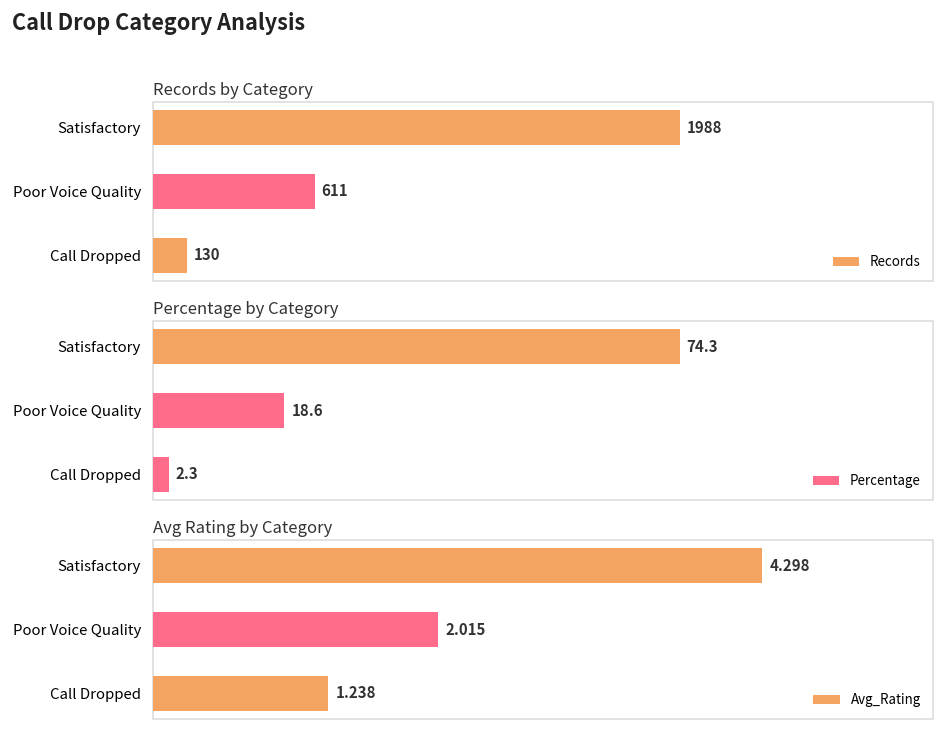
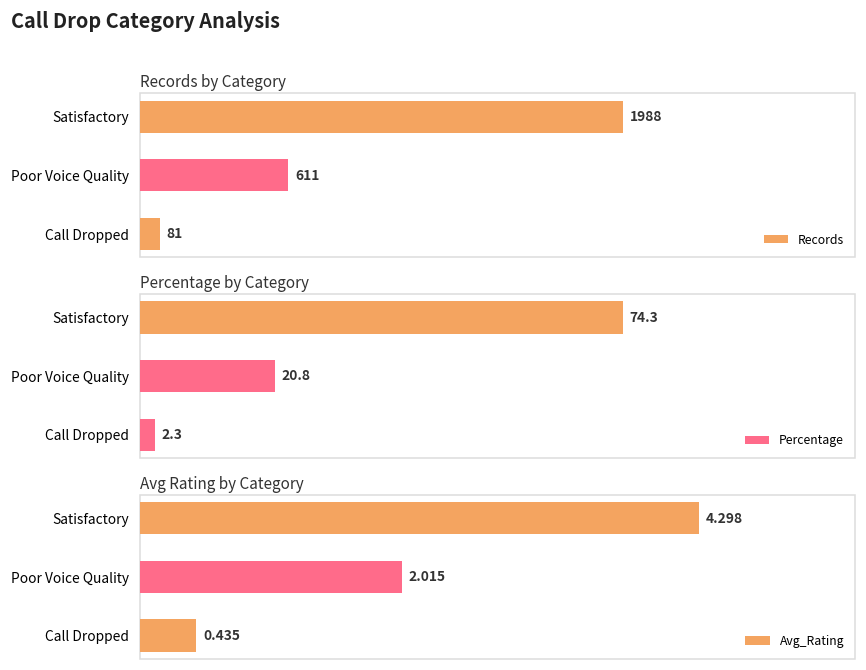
  {
    "Records by Category": {
      "Satisfactory": 1988,
      "Poor Voice Quality": 611,
-     "Call Dropped": 130
+     "Call Dropped": 81
    },
    "Percentage by Category": {
      "Satisfactory": 74.3,
-     "Poor Voice Quality": 18.6,
+     "Poor Voice Quality": 20.8,
      "Call Dropped": 2.3
    },
    "Avg Rating by Category": {
      "Satisfactory": 4.298,
      "Poor Voice Quality": 2.015,
-     "Call Dropped": 1.238
+     "Call Dropped": 0.435
    }
  }
